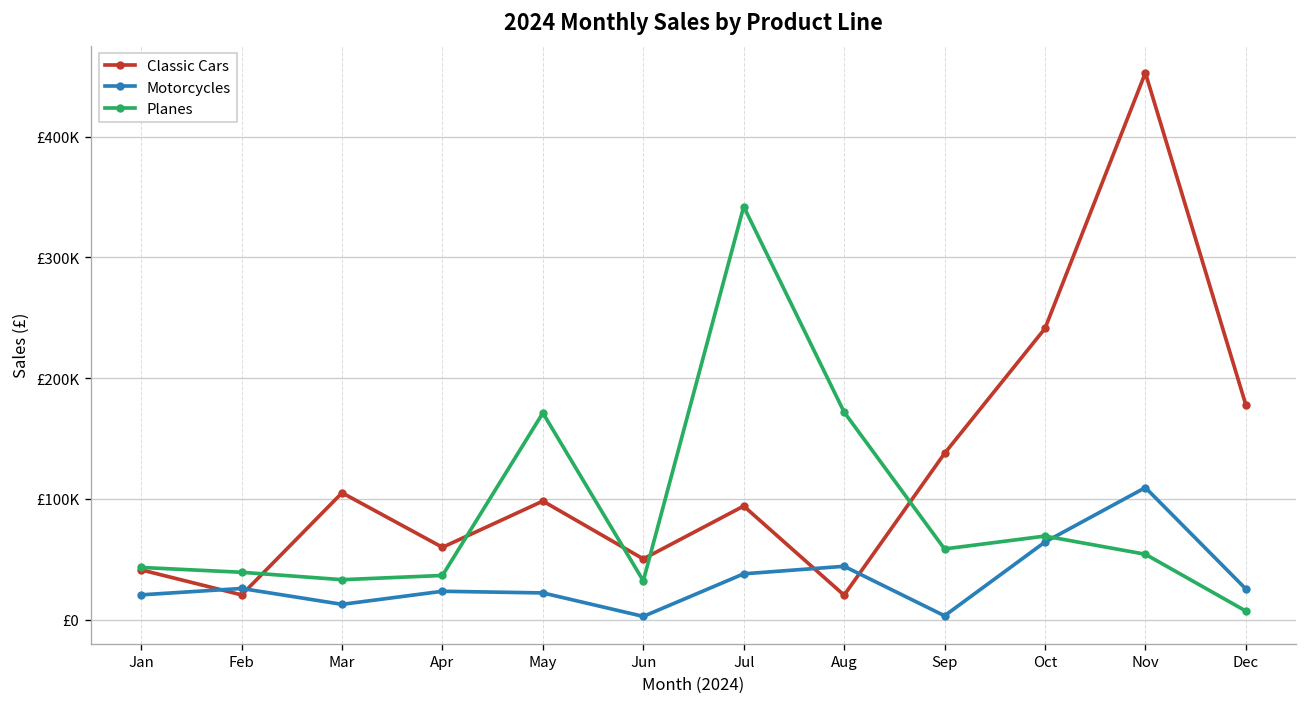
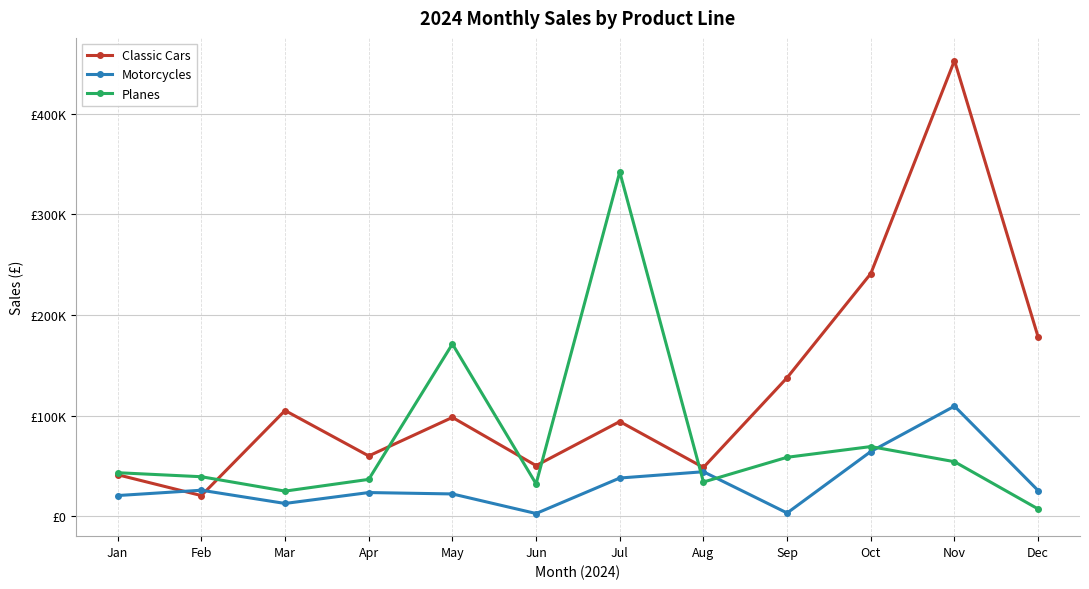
  {
    "Classic Cars": {
      "Feb": "£20000",
      "Mar": "£105000",
      "Apr": "£60000",
      "May": "£98000",
      "Jun": "£50000",
      "Jul": "£94000",
-     "Aug": "£20000",
+     "Aug": "£48000",
      "Sep": "£138000",
      "Oct": "£241000",
      "Nov": "£453000",
      "Dec": "£178000"
    },
    "Motorcycles": {
      "Jan": "£21000",
      "Feb": "£26000",
      "Mar": "£13000",
      "Apr": "£23000",
      "May": "£22000",
      "Jun": "£3000",
      "Jul": "£38000",
      "Aug": "£44000",
      "Sep": "£3000",
      "Oct": "£64000",
      "Nov": "£109000",
      "Dec": "£25000"
    },
    "Planes": {
      "Feb": "£39000",
-     "Mar": "£33000",
+     "Mar": "£25000",
      "Apr": "£37000",
      "May": "£171000",
      "Jun": "£32000",
      "Jul": "£342000",
-     "Aug": "£172000",
+     "Aug": "£34000",
      "Sep": "£59000",
      "Oct": "£69000",
      "Nov": "£54000",
      "Dec": "£7000"
    }
  }
